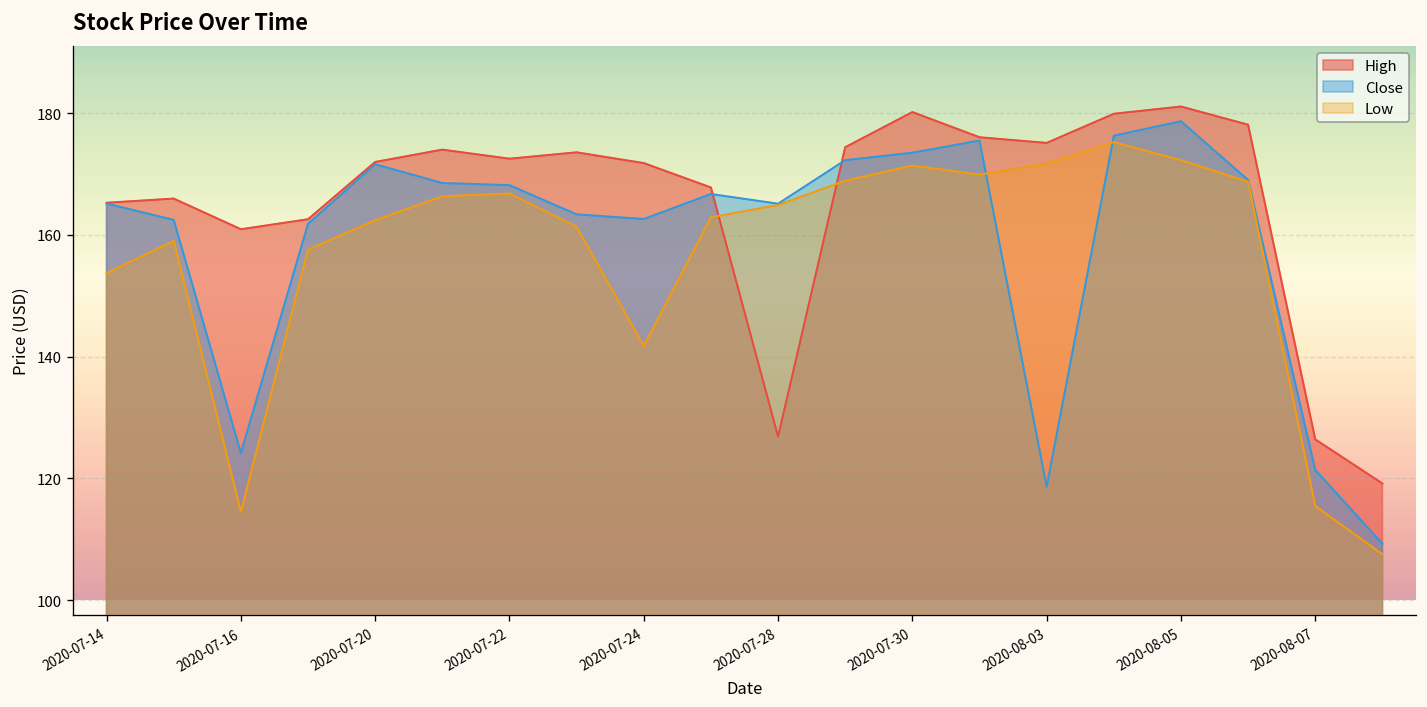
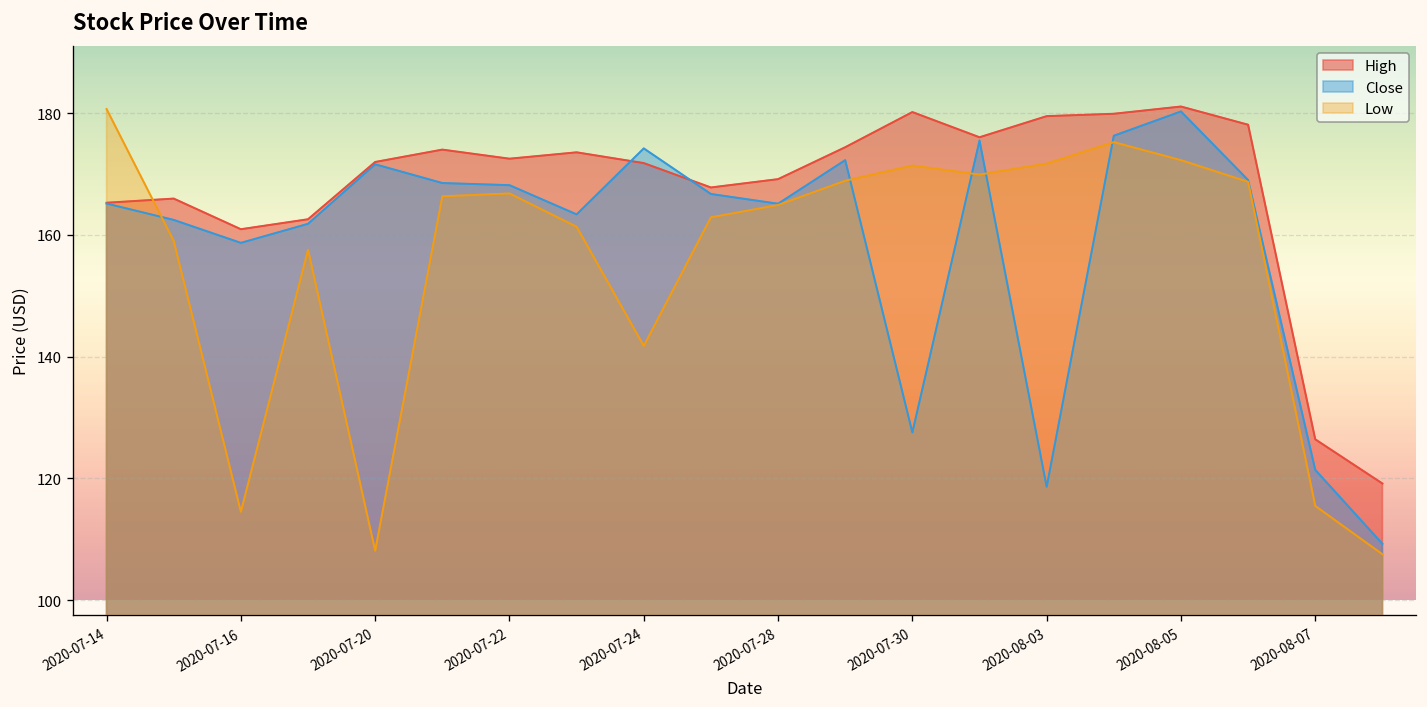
  {
    "High": {
      "2020-07-16": 161,
      "2020-07-22": 173,
      "2020-07-24": 172,
-     "2020-07-28": 127,
+     "2020-07-28": 169,
      "2020-07-30": 180,
-     "2020-08-03": 175,
+     "2020-08-03": 180,
      "2020-08-05": 181,
      "2020-08-07": 126
    },
    "Close": {
-     "2020-07-16": 124,
+     "2020-07-16": 159,
      "2020-07-22": 168,
-     "2020-07-24": 163,
-     "2020-07-30": 173,
+     "2020-07-24": 174,
+     "2020-07-30": 128,
      "2020-08-03": 119,
-     "2020-08-05": 179,
+     "2020-08-05": 180,
      "2020-08-07": 121
    },
    "Low": {
-     "2020-07-14": 154,
+     "2020-07-14": 181,
      "2020-07-16": 115,
-     "2020-07-20": 162,
+     "2020-07-20": 108,
      "2020-07-22": 167,
      "2020-07-24": 142,
      "2020-07-30": 171,
      "2020-08-03": 172,
      "2020-08-05": 172,
      "2020-08-07": 115
    }
  }
